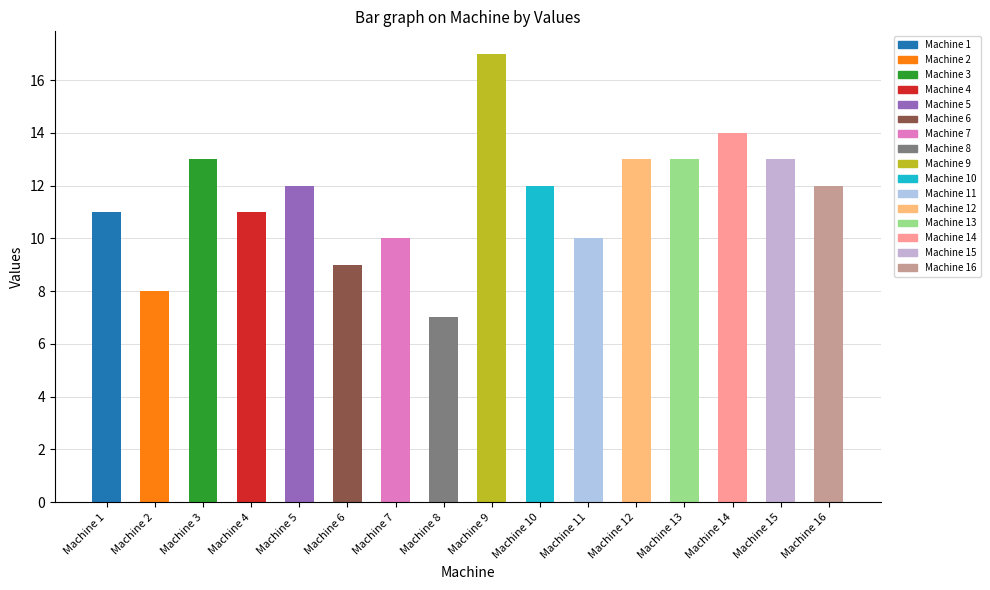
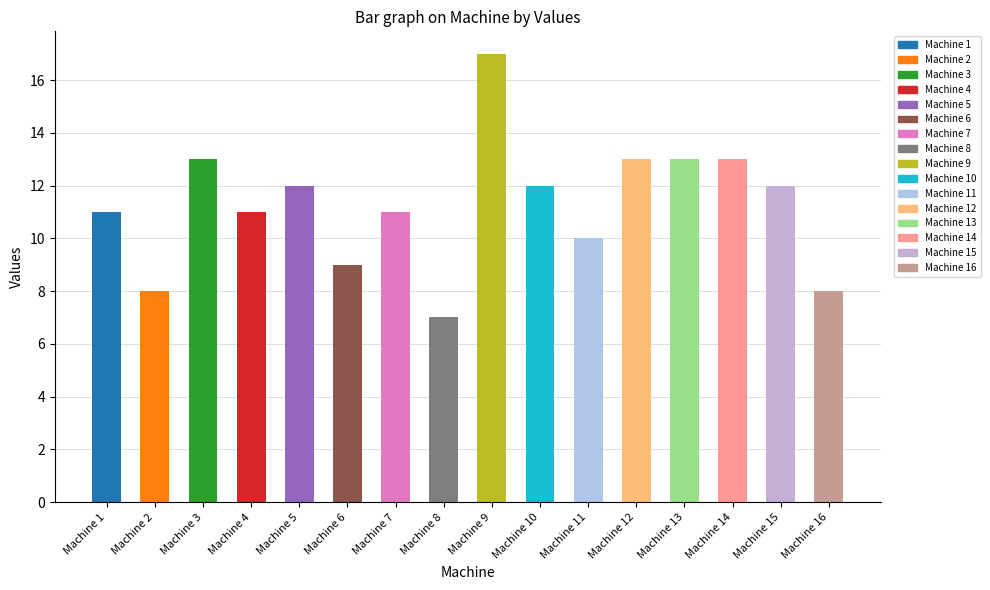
  {
    "Machine 1": 11,
    "Machine 2": 8,
    "Machine 3": 13,
    "Machine 4": 11,
    "Machine 5": 12,
    "Machine 6": 9,
-   "Machine 7": 10,
+   "Machine 7": 11,
    "Machine 8": 7,
    "Machine 9": 17,
    "Machine 10": 12,
    "Machine 11": 10,
    "Machine 12": 13,
    "Machine 13": 13,
-   "Machine 14": 14,
-   "Machine 15": 13,
-   "Machine 16": 12
+   "Machine 14": 13,
+   "Machine 15": 12,
+   "Machine 16": 8
  }
